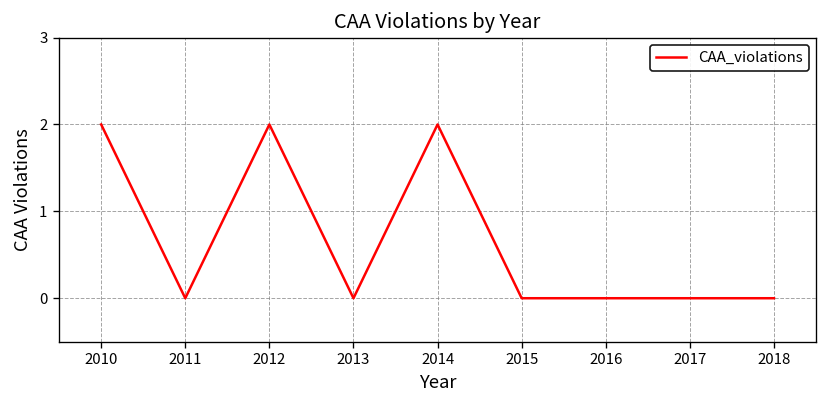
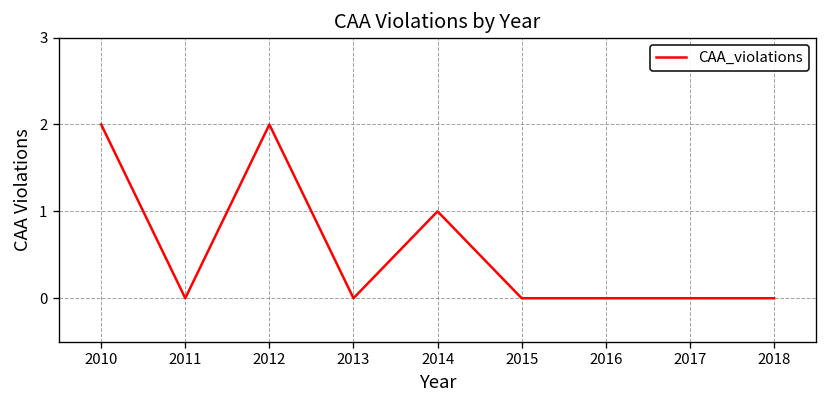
  {
    "2010": 2,
    "2011": 0,
    "2012": 2,
    "2013": 0,
-   "2014": 2,
+   "2014": 1,
    "2015": 0,
    "2016": 0,
    "2017": 0,
    "2018": 0
  }
